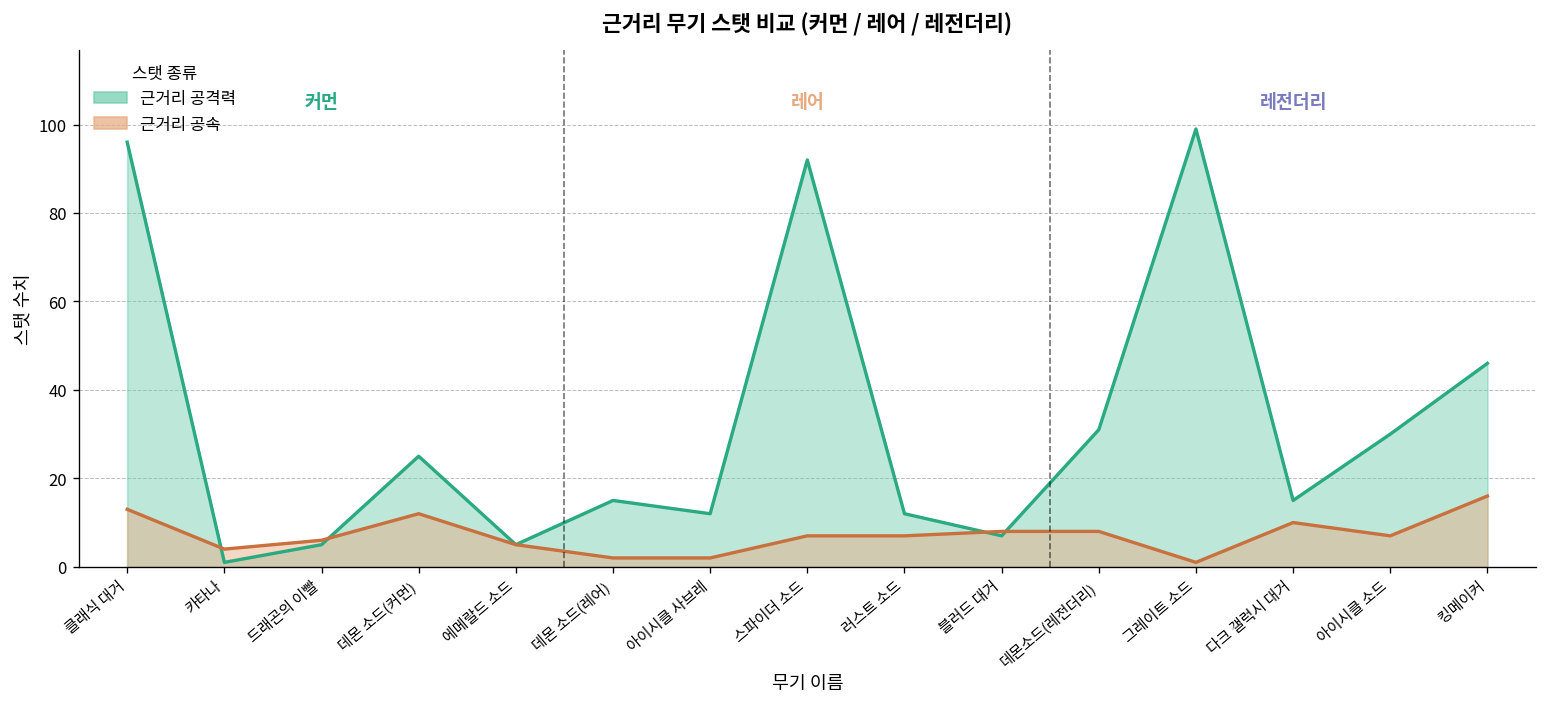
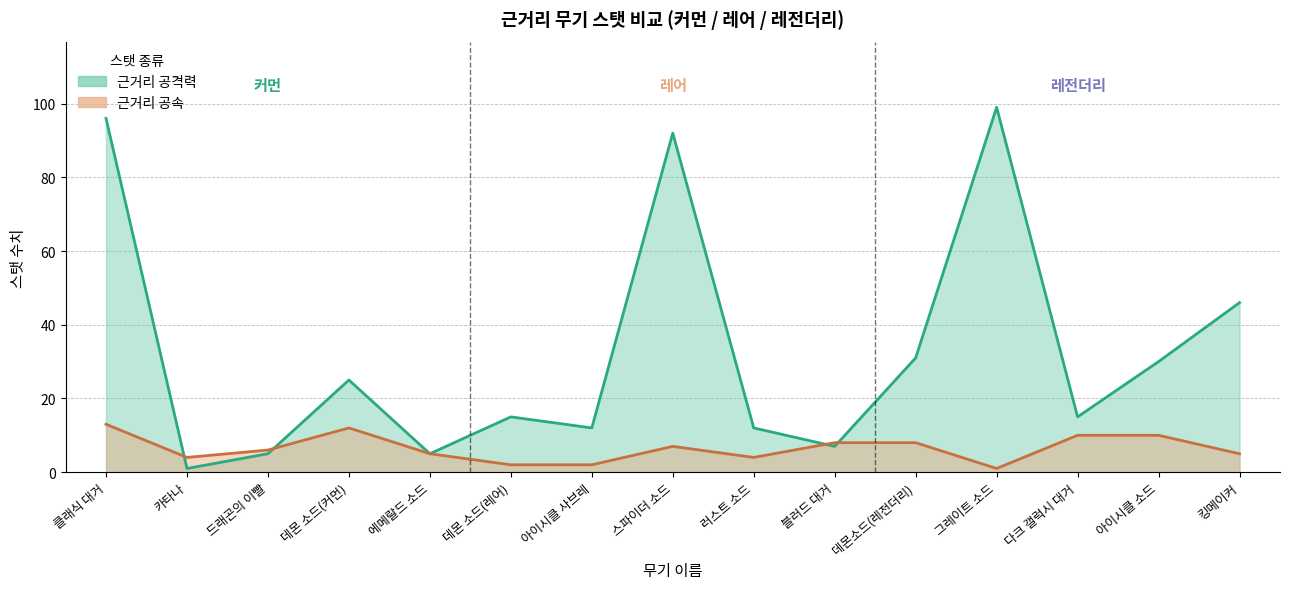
  {
    "근거리 공격력": {
      "클래식 대거": 96,
      "카타나": 1,
      "드래곤의 이빨": 5,
      "데몬 소드(커먼)": 25,
      "데몬 소드(레어)": 15,
      "아이시클 사브레": 12,
      "스파이더 소드": 92,
      "러스트 소드": 12,
      "블러드 대거": 7,
      "데몬소드(레전더리)": 31,
      "그레이트 소드": 99,
      "다크 갤럭시 대거": 15,
      "아이시클 소드": 30,
      "킹메이커": 46
    },
    "근거리 공속": {
      "클래식 대거": 13,
      "카타나": 4,
      "드래곤의 이빨": 6,
      "데몬 소드(커먼)": 12,
      "데몬 소드(레어)": 2,
      "아이시클 사브레": 2,
      "스파이더 소드": 7,
-     "러스트 소드": 7,
+     "러스트 소드": 4,
      "블러드 대거": 8,
      "데몬소드(레전더리)": 8,
      "그레이트 소드": 1,
      "다크 갤럭시 대거": 10,
-     "아이시클 소드": 7,
-     "킹메이커": 16
+     "아이시클 소드": 10,
+     "킹메이커": 5
    }
  }
